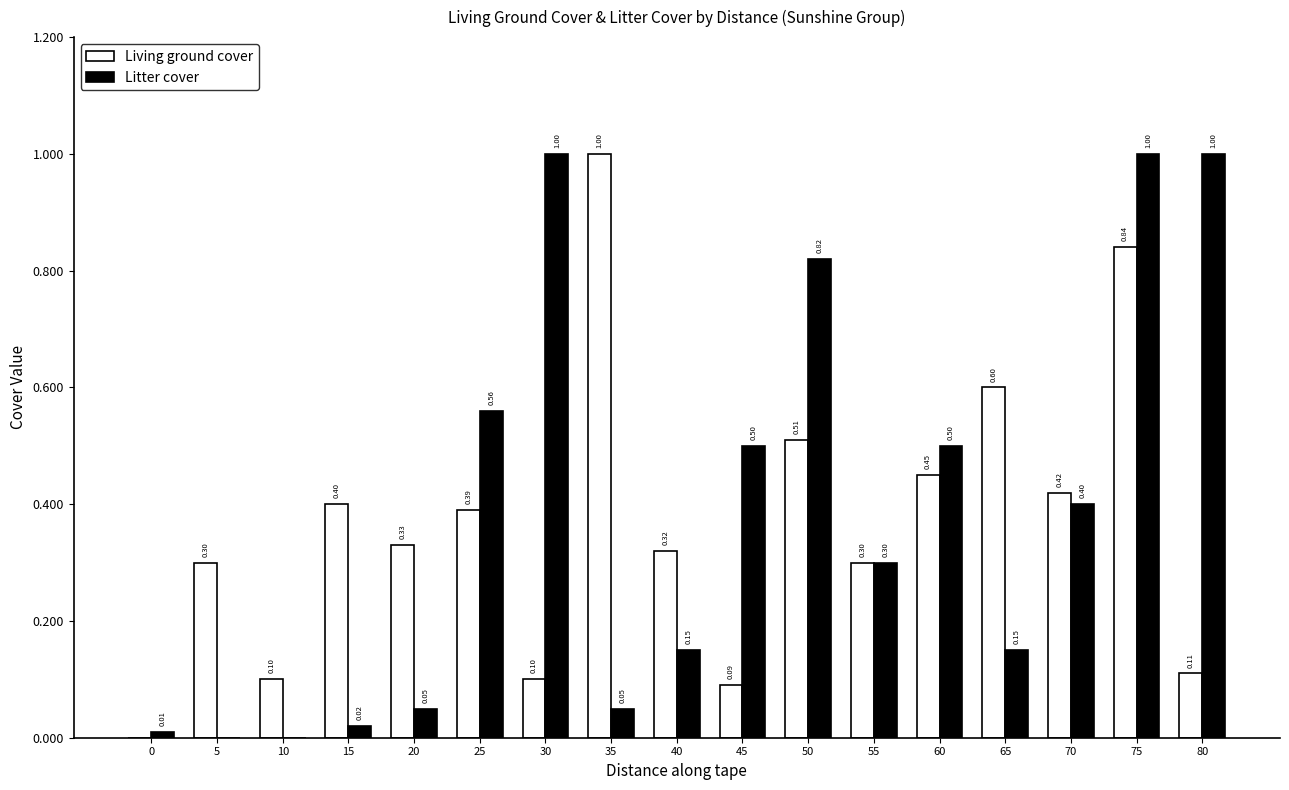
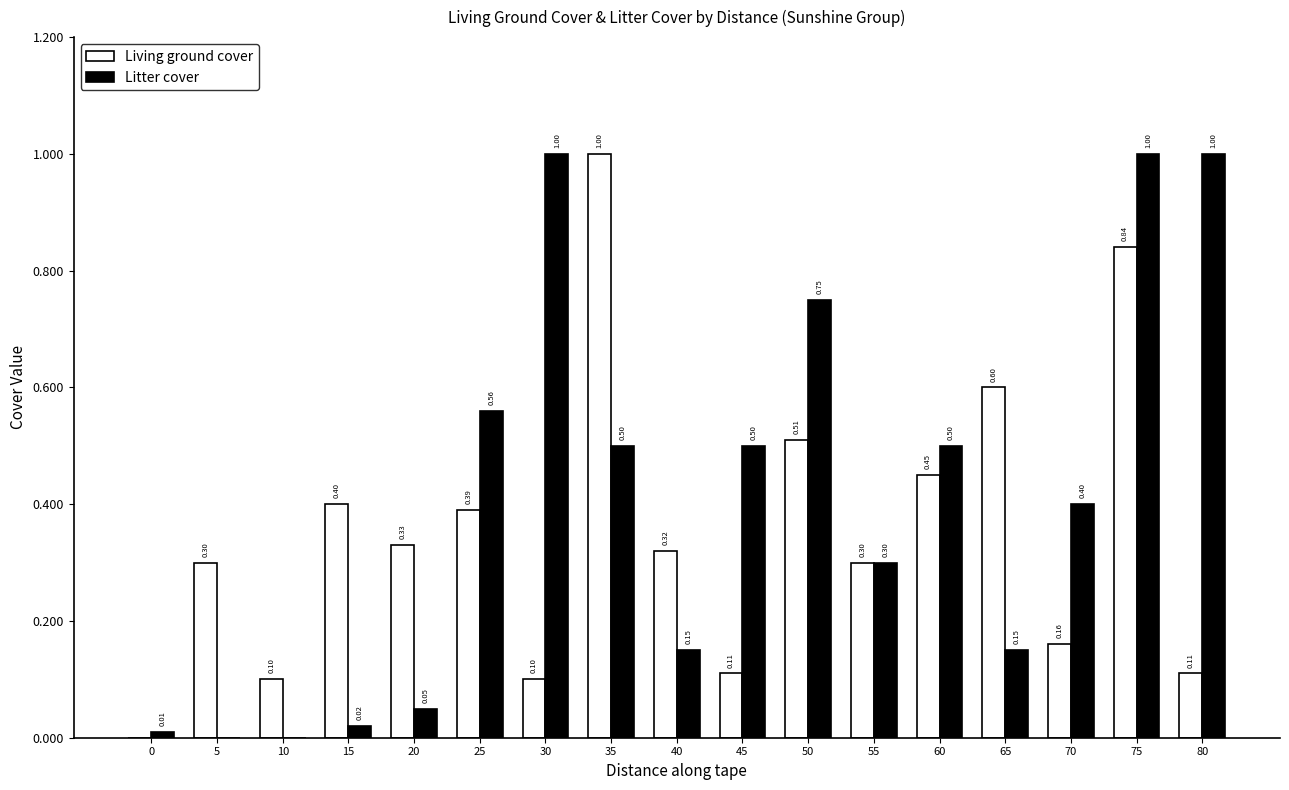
  {
    "Living ground cover": {
      "5": 0.30,
      "10": 0.10,
      "15": 0.40,
      "20": 0.33,
      "25": 0.39,
      "30": 0.10,
      "35": 1.00,
      "40": 0.32,
-     "45": 0.09,
+     "45": 0.11,
      "50": 0.51,
      "55": 0.30,
      "60": 0.45,
      "65": 0.60,
-     "70": 0.42,
+     "70": 0.16,
      "75": 0.84,
      "80": 0.11
    },
    "Litter cover": {
      "0": 0.01,
      "15": 0.02,
      "20": 0.05,
      "25": 0.56,
      "30": 1.00,
-     "35": 0.05,
+     "35": 0.50,
      "40": 0.15,
      "45": 0.50,
-     "50": 0.82,
+     "50": 0.75,
      "55": 0.30,
      "60": 0.50,
      "65": 0.15,
      "70": 0.40,
      "75": 1.00,
      "80": 1.00
    }
  }
